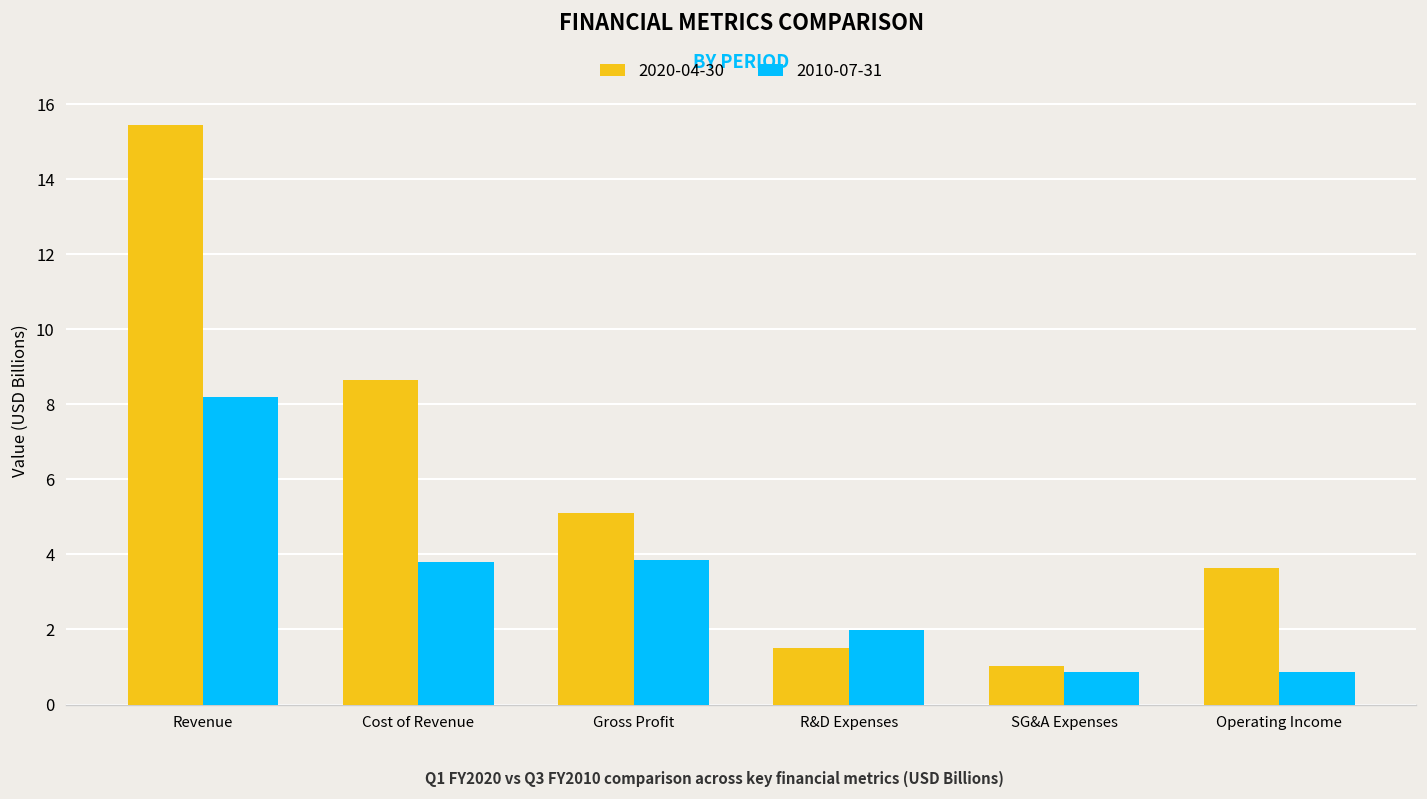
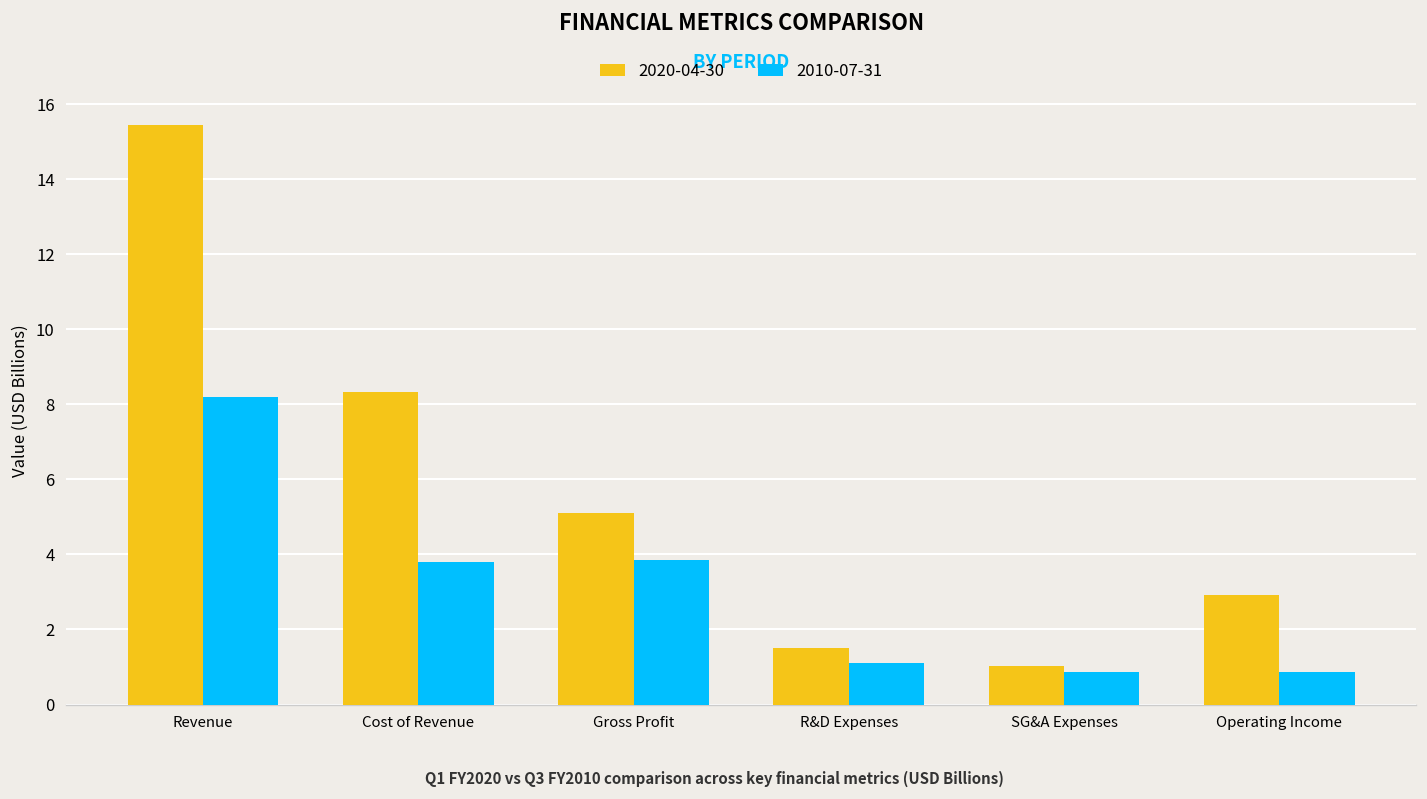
  {
    "2020-04-30": {
      "Revenue": 15.4,
-     "Cost of Revenue": 8.6,
+     "Cost of Revenue": 8.3,
      "Gross Profit": 5.1,
      "R&D Expenses": 1.5,
      "SG&A Expenses": 1.0,
-     "Operating Income": 3.6
+     "Operating Income": 2.9
    },
    "2010-07-31": {
      "Revenue": 8.2,
      "Cost of Revenue": 3.8,
      "Gross Profit": 3.9,
-     "R&D Expenses": 2.0,
+     "R&D Expenses": 1.1,
      "SG&A Expenses": 0.9,
      "Operating Income": 0.9
    }
  }
